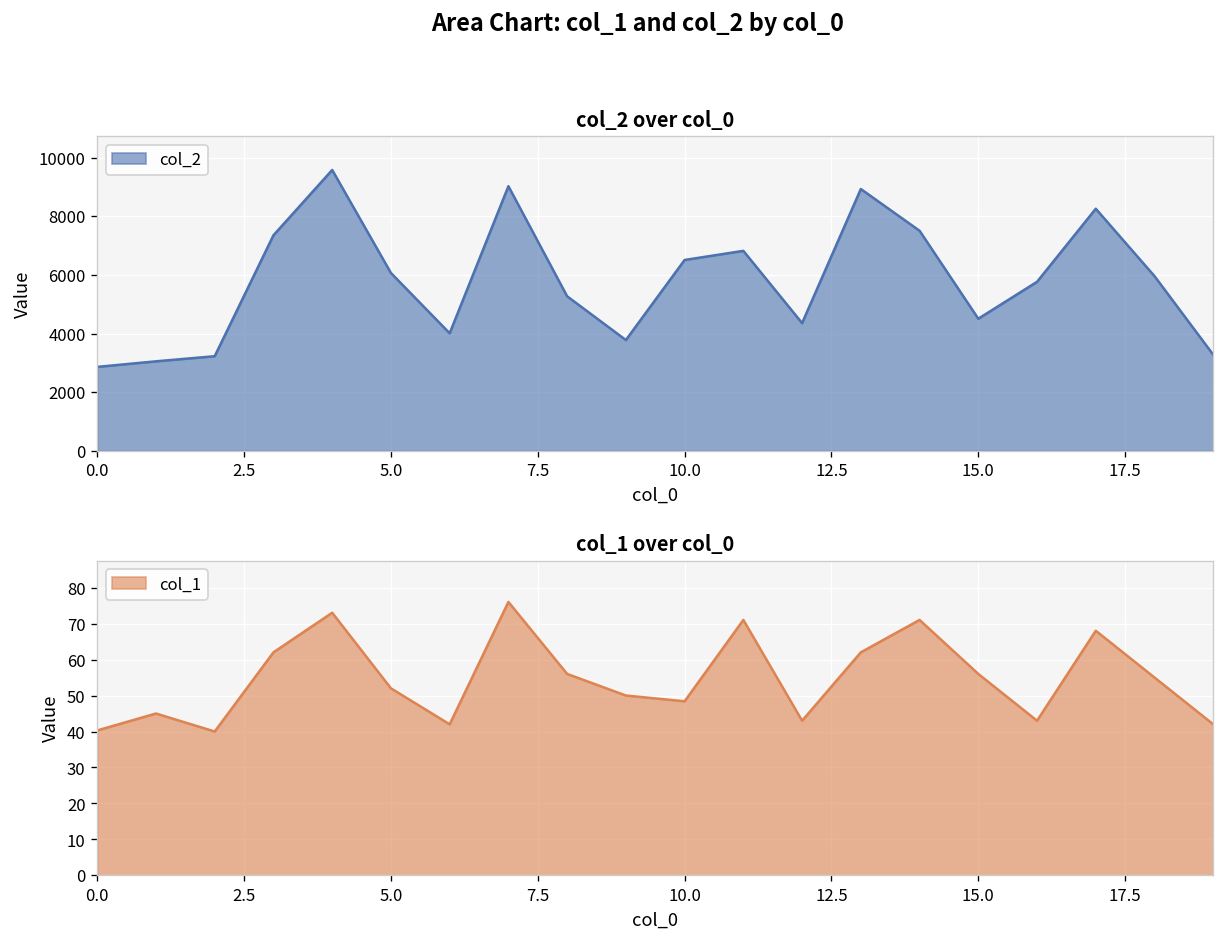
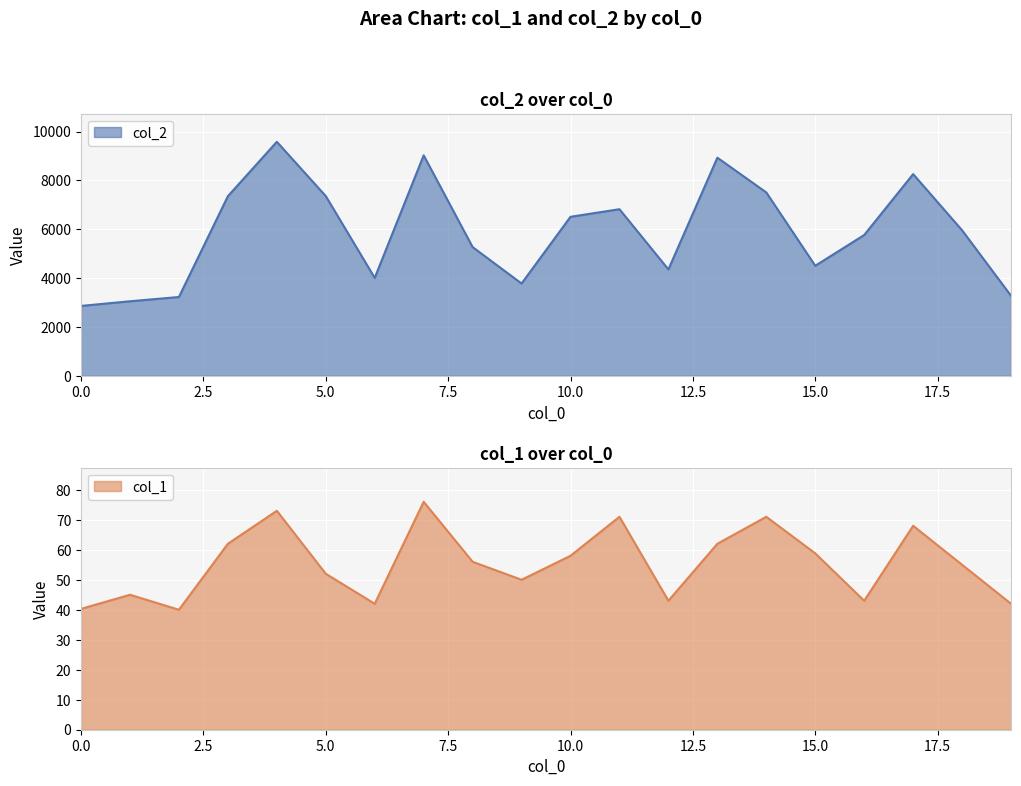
  {
    "col_2 over col_0": {
      "0.0": 2900,
-     "5.0": 6100,
+     "5.0": 7400,
      "10.0": 6500,
      "15.0": 4500
    },
    "col_1 over col_0": {
      "0.0": 40,
      "5.0": 52,
-     "10.0": 48,
-     "15.0": 56
+     "10.0": 58,
+     "15.0": 59
    }
  }
